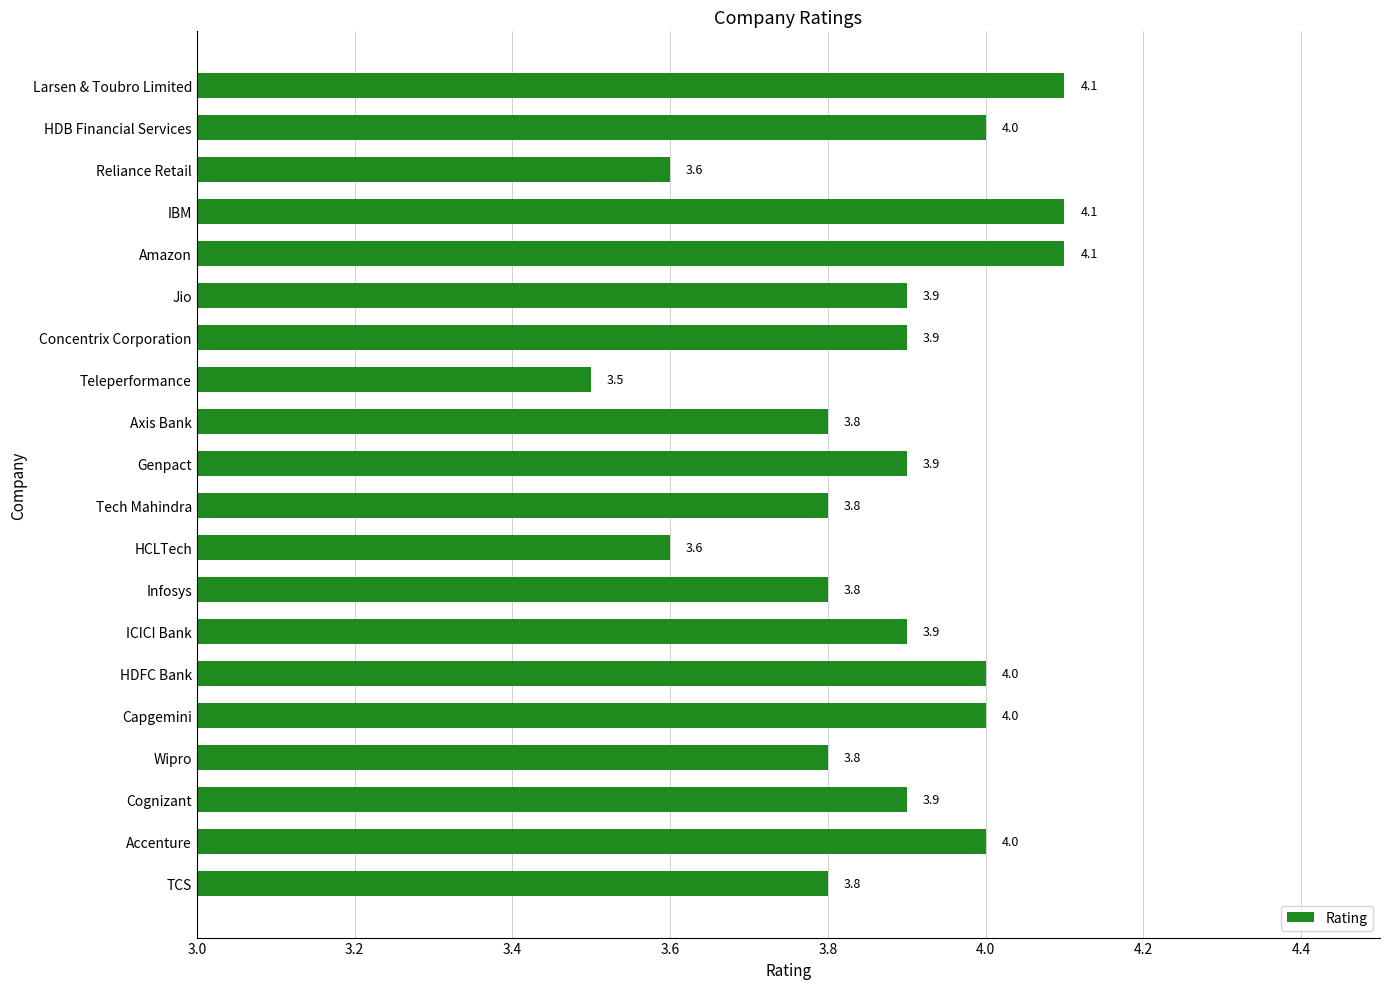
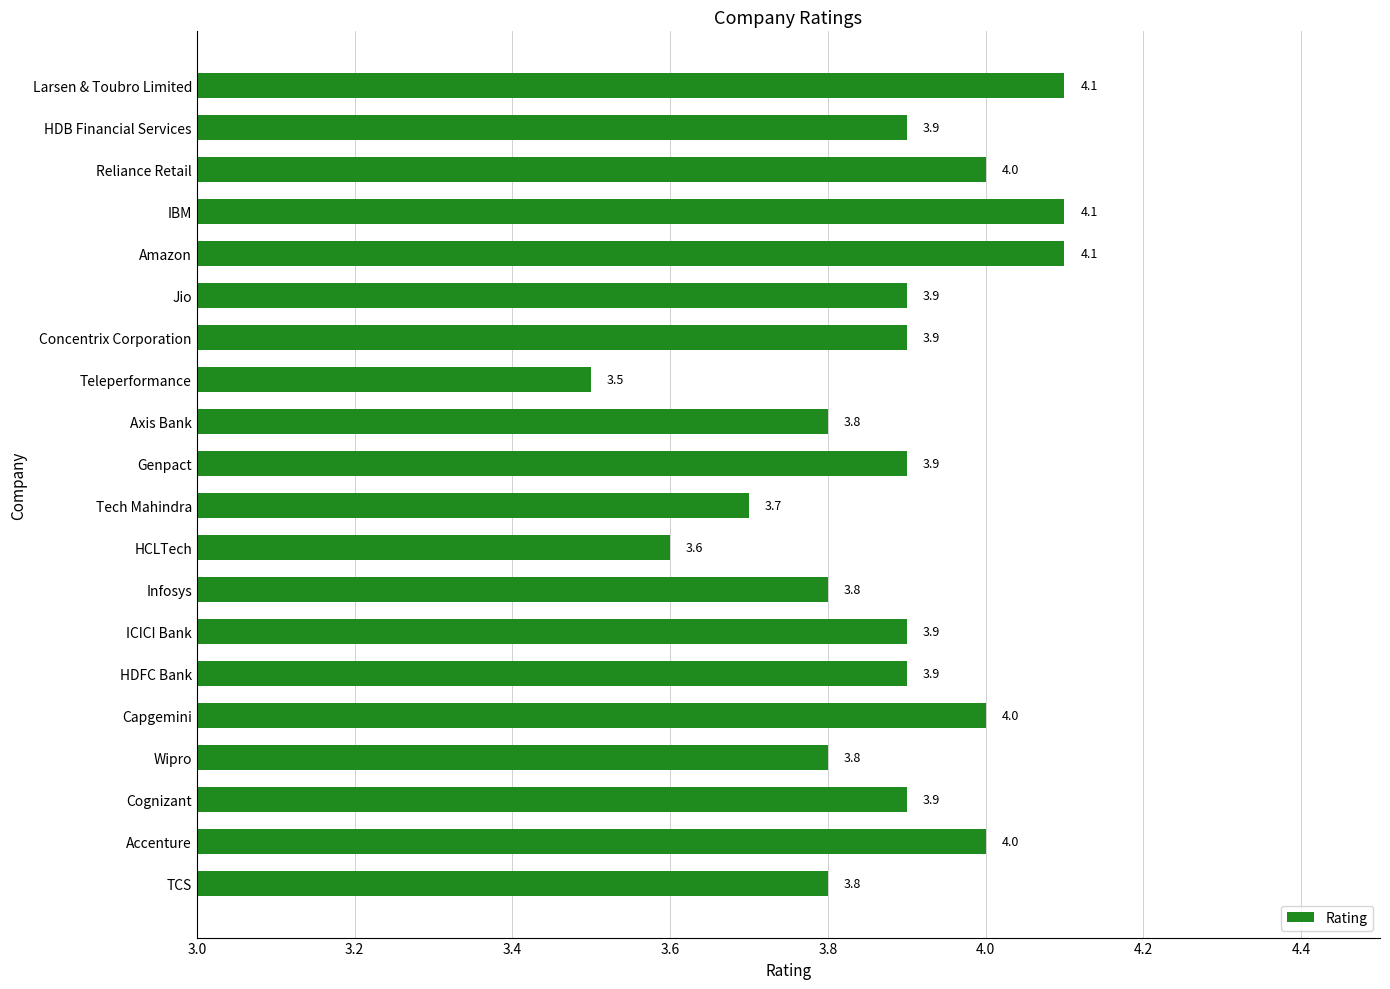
  {
    "Larsen & Toubro Limited": 4.1,
-   "HDB Financial Services": 4.0,
-   "Reliance Retail": 3.6,
+   "HDB Financial Services": 3.9,
+   "Reliance Retail": 4.0,
    "IBM": 4.1,
    "Amazon": 4.1,
    "Jio": 3.9,
    "Concentrix Corporation": 3.9,
    "Teleperformance": 3.5,
    "Axis Bank": 3.8,
    "Genpact": 3.9,
-   "Tech Mahindra": 3.8,
+   "Tech Mahindra": 3.7,
    "HCLTech": 3.6,
    "Infosys": 3.8,
    "ICICI Bank": 3.9,
-   "HDFC Bank": 4.0,
+   "HDFC Bank": 3.9,
    "Capgemini": 4.0,
    "Wipro": 3.8,
    "Cognizant": 3.9,
    "Accenture": 4.0,
    "TCS": 3.8
  }
